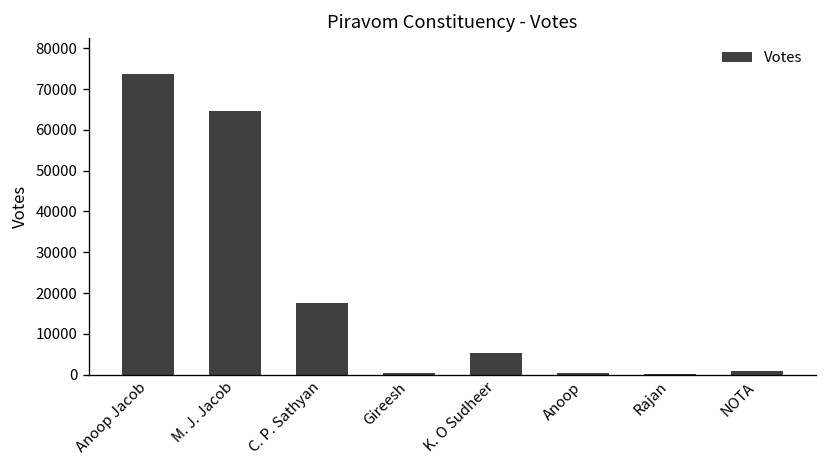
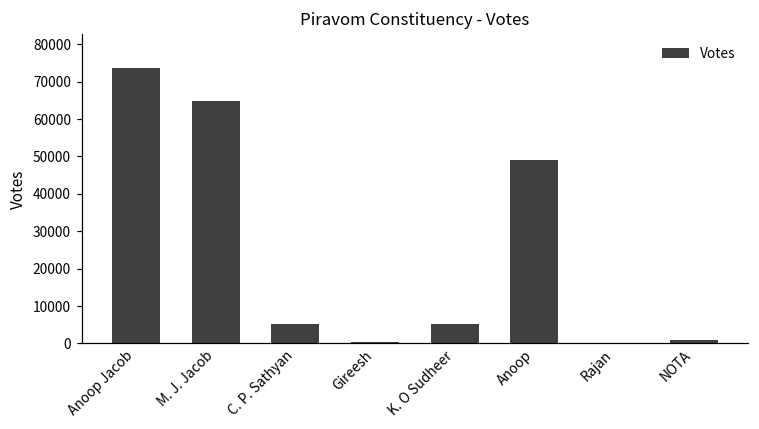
  {
    "Anoop Jacob": 74000,
    "M. J. Jacob": 65000,
-   "C. P. Sathyan": 18000,
+   "C. P. Sathyan": 5000,
    "K. O Sudheer": 5000,
-   "Anoop": 0,
+   "Anoop": 49000,
    "NOTA": 1000
  }
